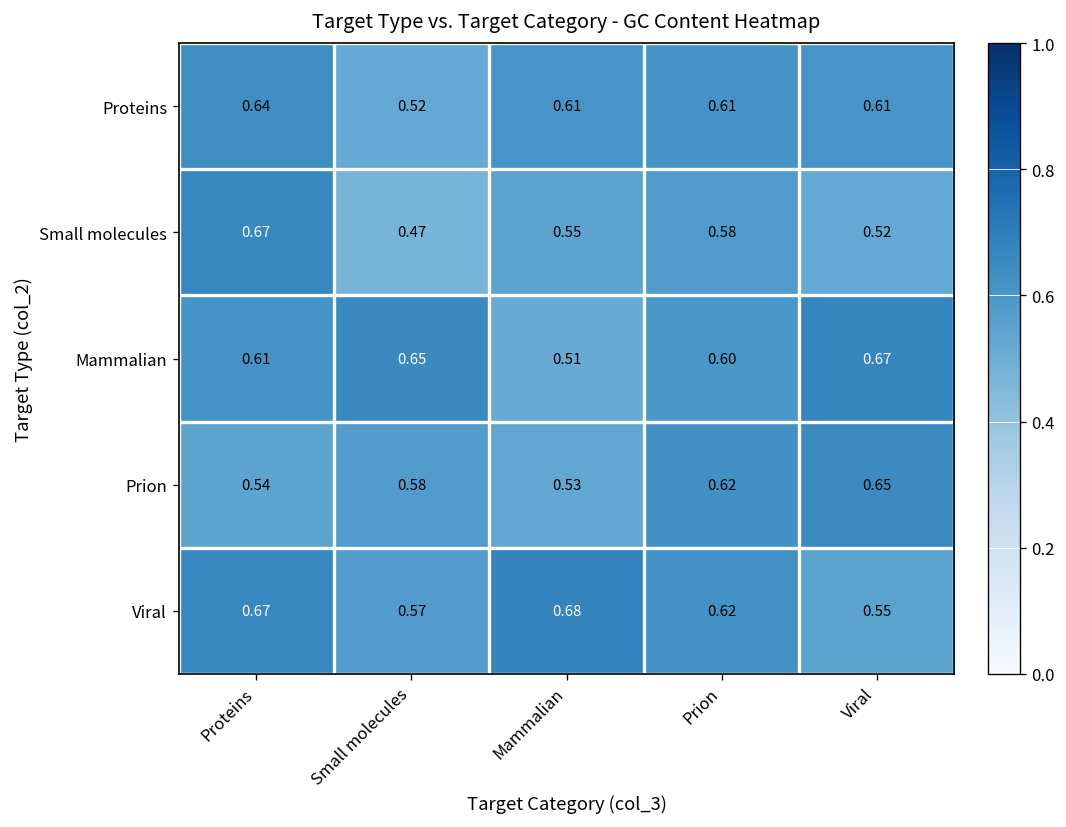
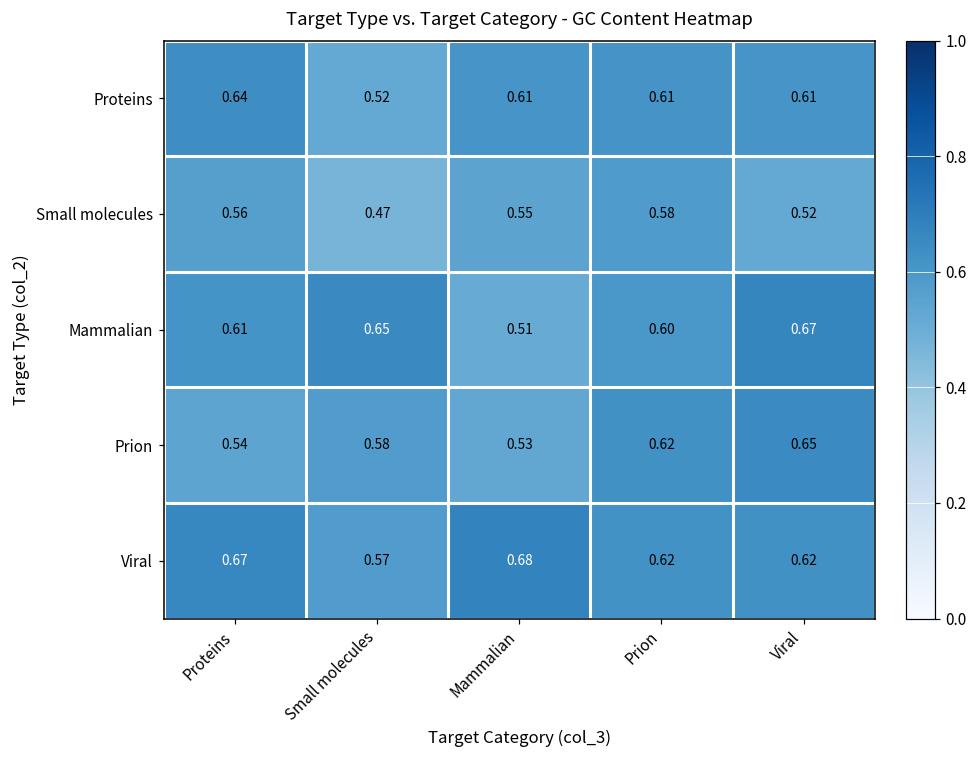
  {
    "Proteins": {
      "Proteins": 0.64,
      "Small molecules": 0.52,
      "Mammalian": 0.61,
      "Prion": 0.61,
      "Viral": 0.61
    },
    "Small molecules": {
-     "Proteins": 0.67,
+     "Proteins": 0.56,
      "Small molecules": 0.47,
      "Mammalian": 0.55,
      "Prion": 0.58,
      "Viral": 0.52
    },
    "Mammalian": {
      "Proteins": 0.61,
      "Small molecules": 0.65,
      "Mammalian": 0.51,
      "Prion": 0.60,
      "Viral": 0.67
    },
    "Prion": {
      "Proteins": 0.54,
      "Small molecules": 0.58,
      "Mammalian": 0.53,
      "Prion": 0.62,
      "Viral": 0.65
    },
    "Viral": {
      "Proteins": 0.67,
      "Small molecules": 0.57,
      "Mammalian": 0.68,
      "Prion": 0.62,
-     "Viral": 0.55
+     "Viral": 0.62
    }
  }
